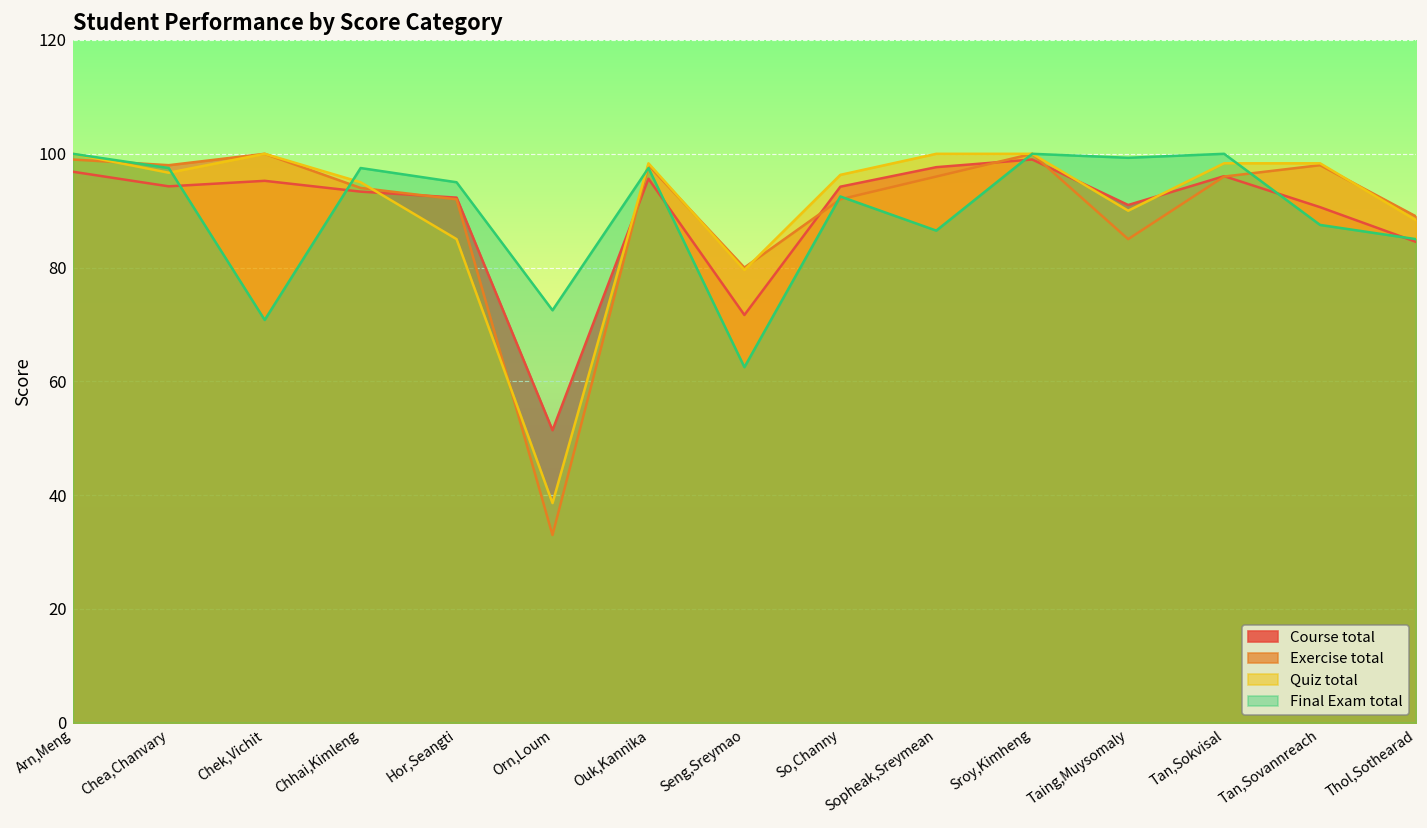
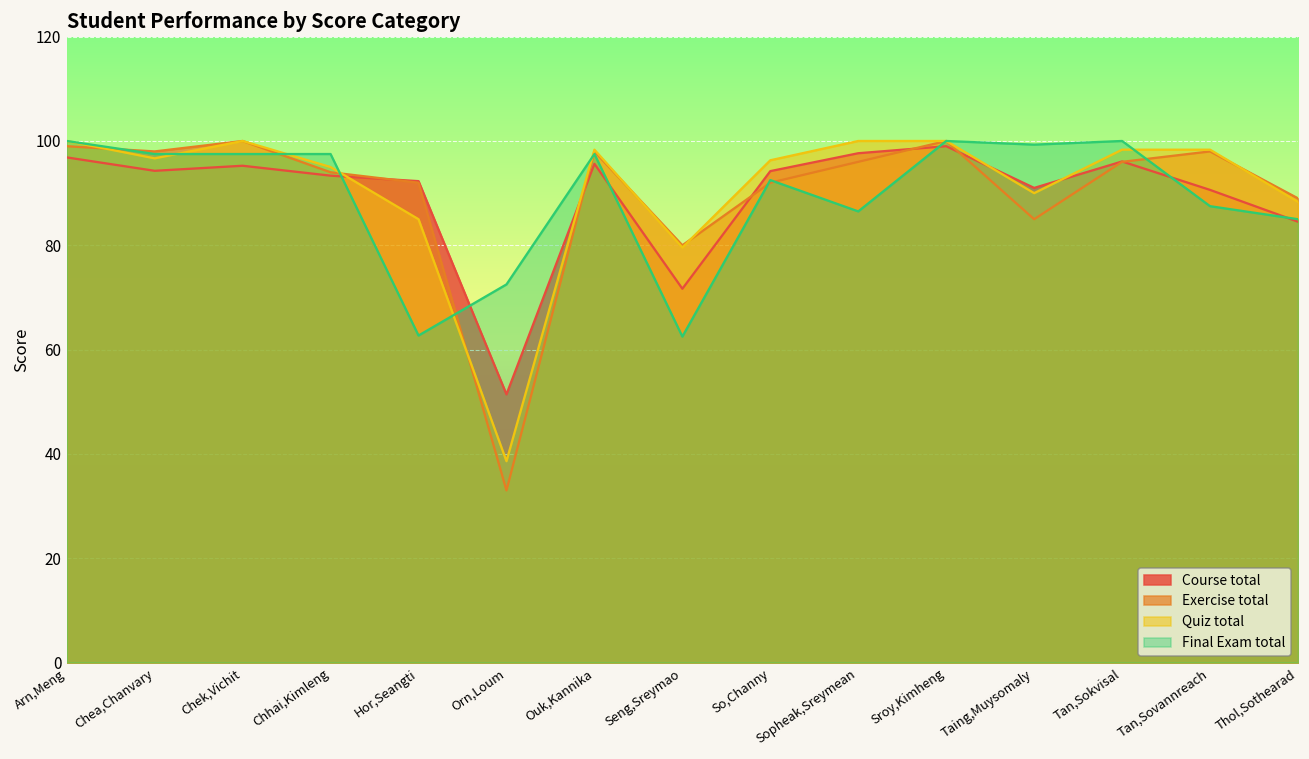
  {
    "Quiz total": {
      "Chea,Chanvary": 97,
      "Chhai,Kimleng": 95,
      "Hor,Seangti": 85,
      "Orn,Loum": 39,
      "So,Channy": 96,
      "Sopheak,Sreymean": 100,
      "Taing,Muysomaly": 90,
      "Tan,Sokvisal": 98,
      "Thol,Sothearad": 88
    },
    "Final Exam total": {
-     "Chek,Vichit": 71,
+     "Chek,Vichit": 98,
      "Chhai,Kimleng": 98,
-     "Hor,Seangti": 95,
+     "Hor,Seangti": 63,
      "Orn,Loum": 73,
      "Seng,Sreymao": 63,
      "Sopheak,Sreymean": 87,
      "Taing,Muysomaly": 99,
      "Tan,Sokvisal": 100,
      "Tan,Sovannreach": 88
    }
  }
